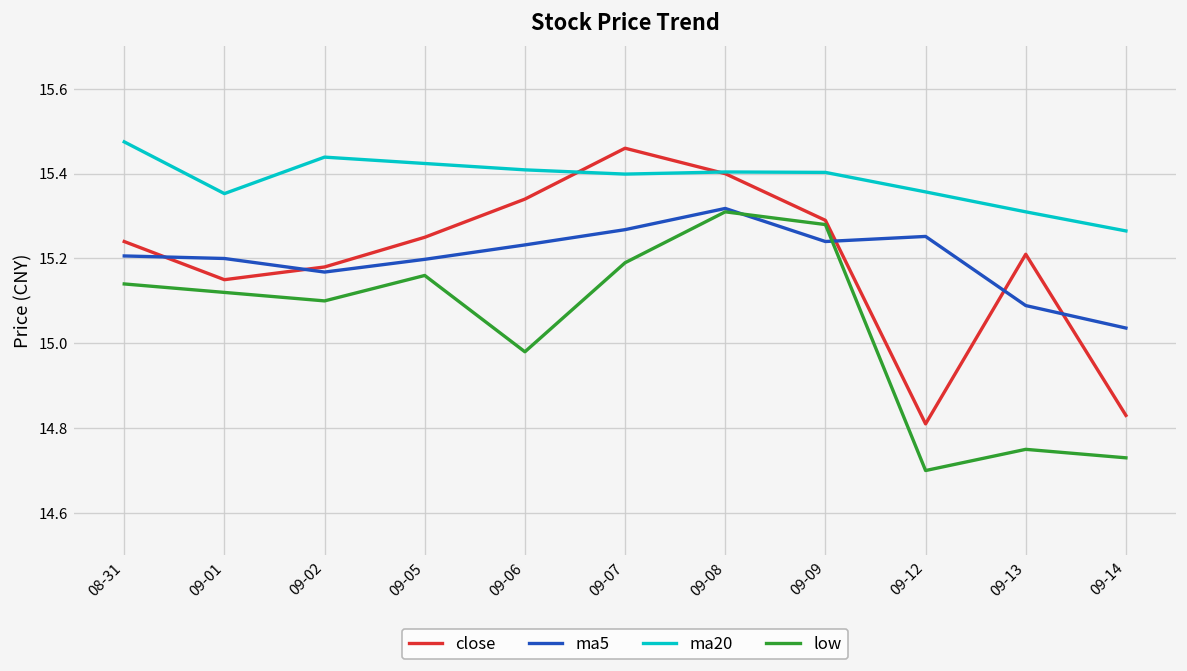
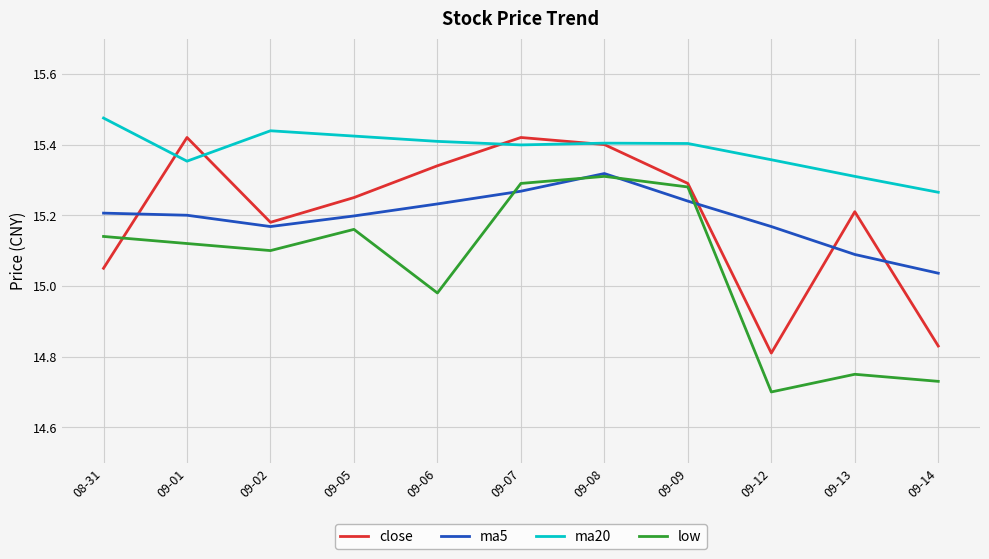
  {
    "close": {
-     "08-31": 15.24,
-     "09-01": 15.15,
+     "08-31": 15.05,
+     "09-01": 15.42,
      "09-02": 15.18,
      "09-05": 15.25,
      "09-06": 15.34,
-     "09-07": 15.46,
+     "09-07": 15.42,
      "09-09": 15.29,
      "09-12": 14.81,
      "09-13": 15.21,
      "09-14": 14.83
    },
    "ma5": {
      "08-31": 15.21,
      "09-01": 15.20,
      "09-02": 15.17,
      "09-05": 15.20,
      "09-06": 15.23,
      "09-07": 15.27,
      "09-08": 15.32,
      "09-09": 15.24,
-     "09-12": 15.25,
+     "09-12": 15.17,
      "09-13": 15.09,
      "09-14": 15.04
    },
    "ma20": {
      "08-31": 15.48,
      "09-01": 15.35,
      "09-02": 15.44,
      "09-05": 15.42,
      "09-06": 15.41,
      "09-07": 15.40,
      "09-09": 15.40,
      "09-12": 15.36,
      "09-13": 15.31,
      "09-14": 15.27
    },
    "low": {
      "08-31": 15.14,
      "09-01": 15.12,
      "09-02": 15.10,
      "09-05": 15.16,
      "09-06": 14.98,
-     "09-07": 15.19,
+     "09-07": 15.29,
      "09-08": 15.31,
      "09-09": 15.28,
      "09-12": 14.70,
      "09-13": 14.75,
      "09-14": 14.73
    }
  }
